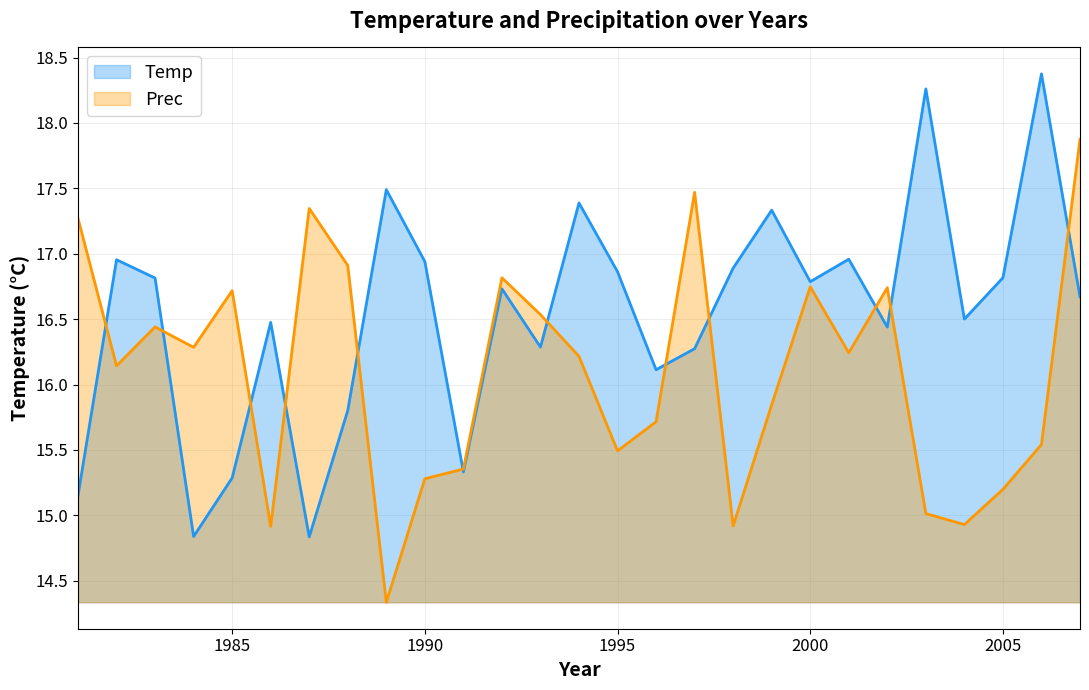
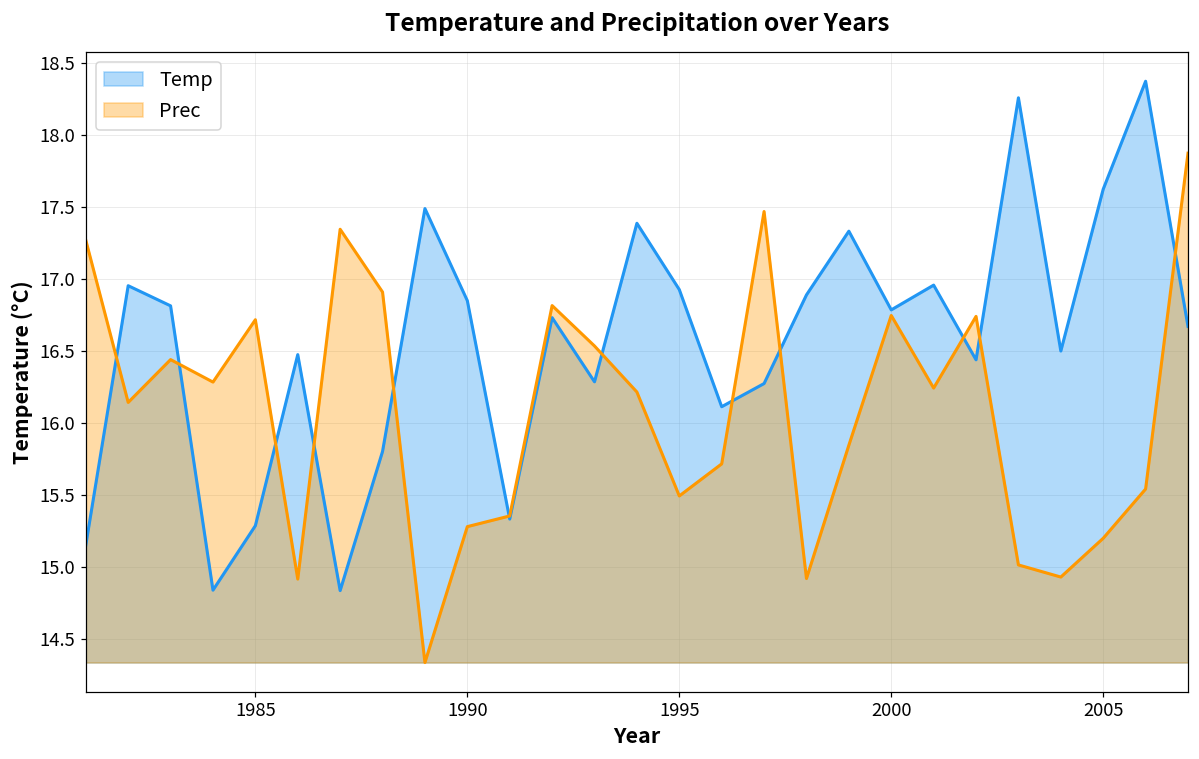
  {
    "Temp": {
      "1985": 15.29,
-     "1990": 16.94,
-     "1995": 16.86,
+     "1990": 16.85,
+     "1995": 16.93,
      "2000": 16.79,
-     "2005": 16.82
+     "2005": 17.63
    },
    "Prec": {
      "1985": 16.72,
      "1990": 15.28,
      "1995": 15.49,
      "2000": 16.75,
      "2005": 15.20
    }
  }
